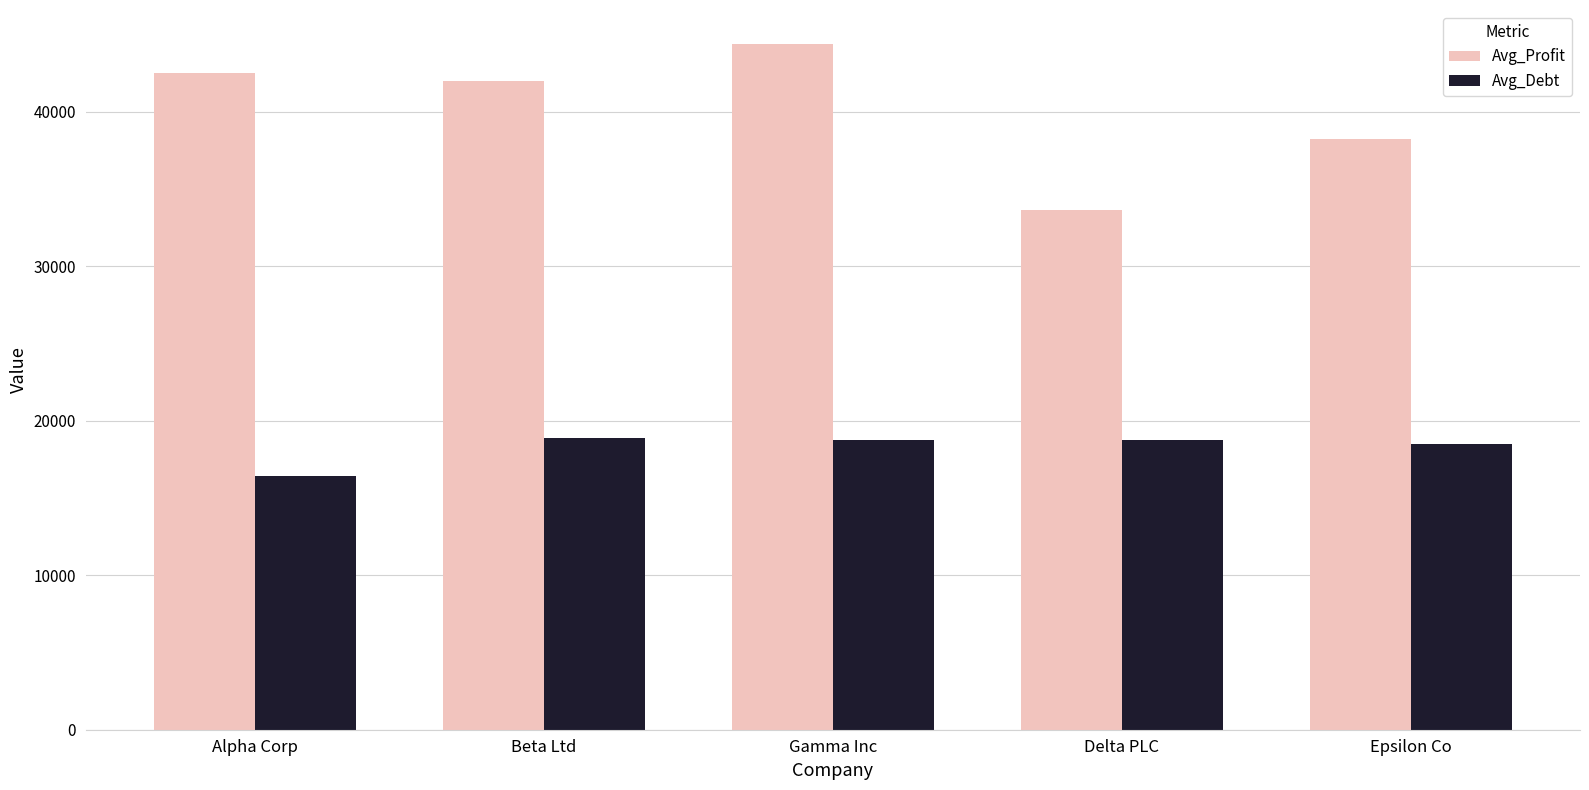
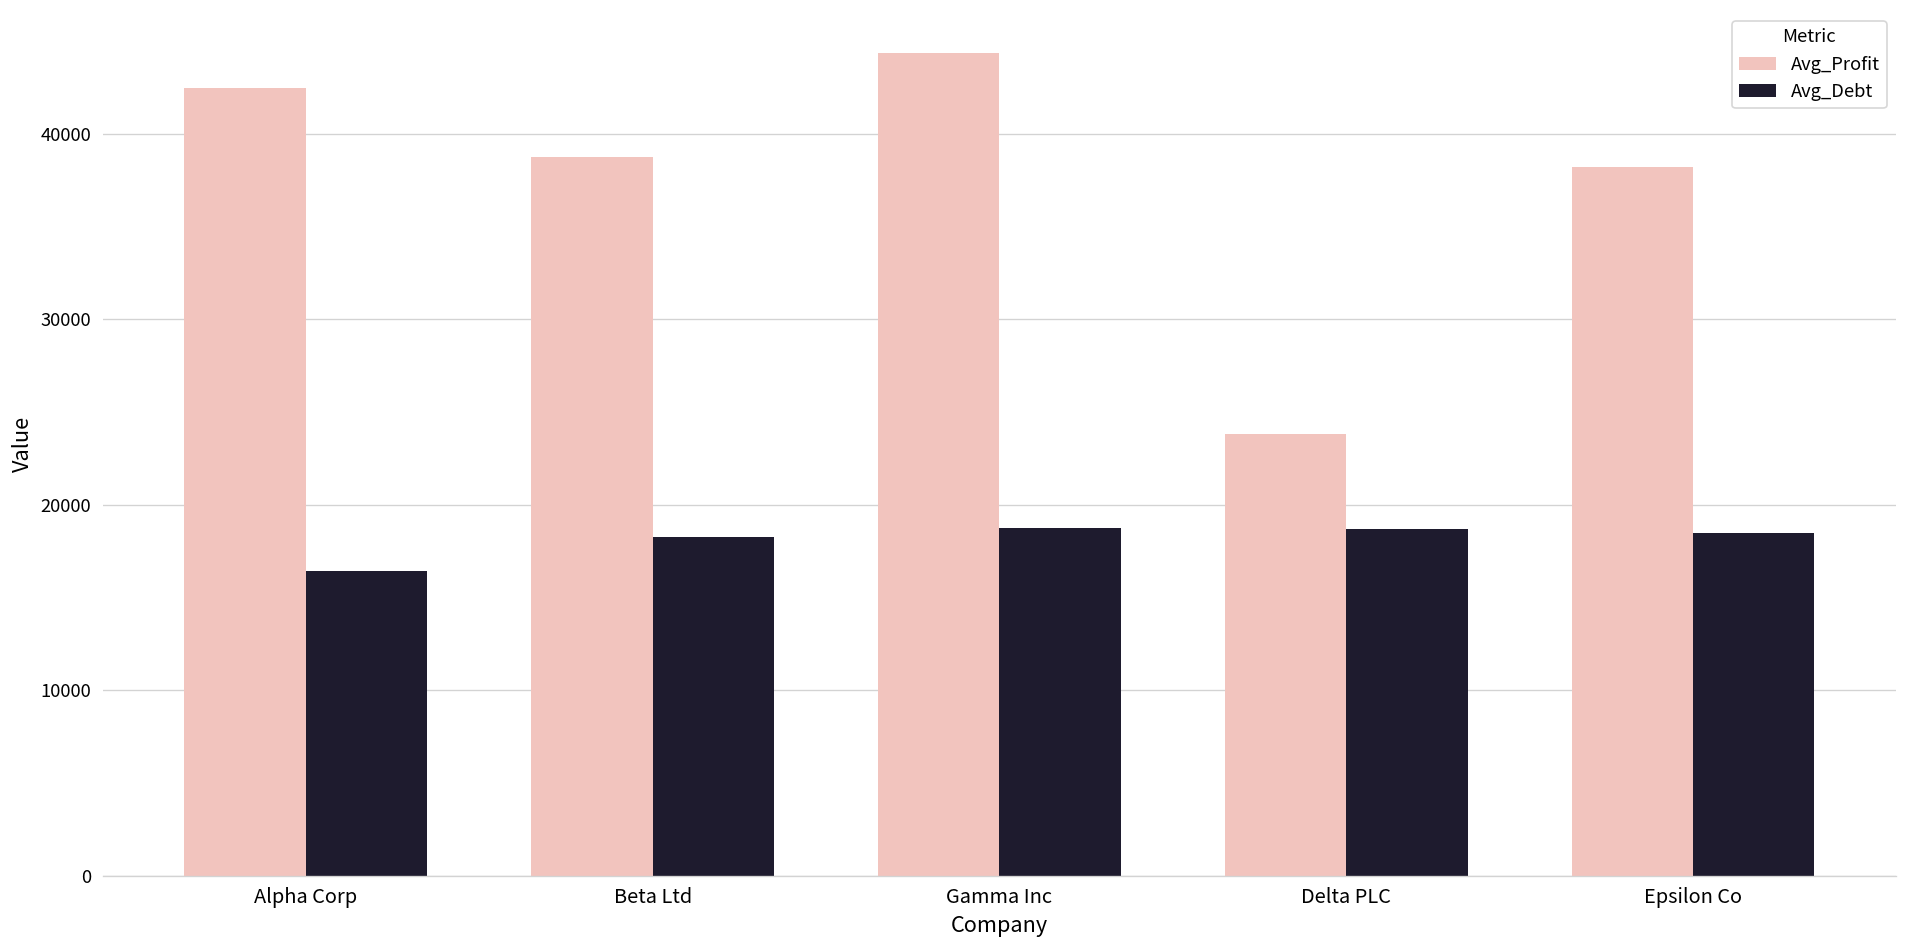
  {
    "Avg_Profit": {
      "Alpha Corp": 42500,
-     "Beta Ltd": 42000,
+     "Beta Ltd": 38700,
      "Gamma Inc": 44400,
-     "Delta PLC": 33700,
+     "Delta PLC": 23800,
      "Epsilon Co": 38200
    },
    "Avg_Debt": {
      "Alpha Corp": 16400,
-     "Beta Ltd": 18900,
+     "Beta Ltd": 18300,
      "Gamma Inc": 18800,
      "Delta PLC": 18700,
      "Epsilon Co": 18500
    }
  }
